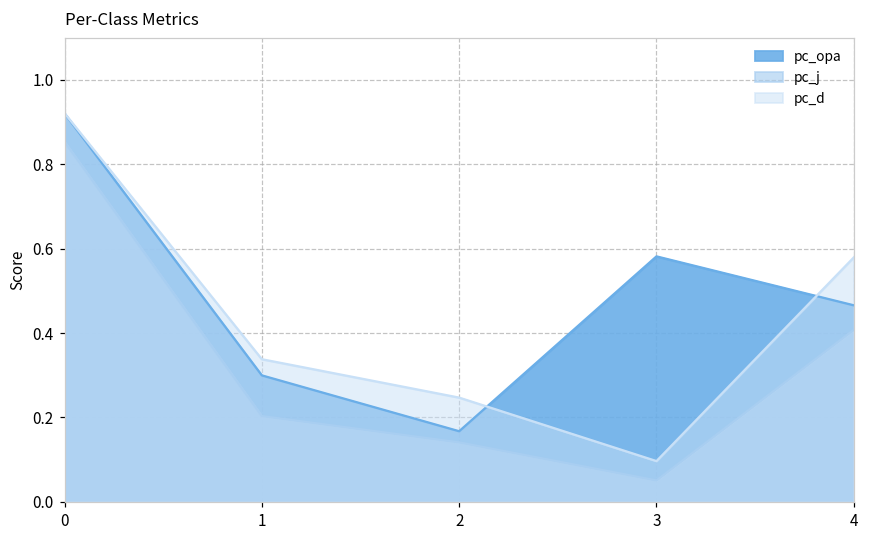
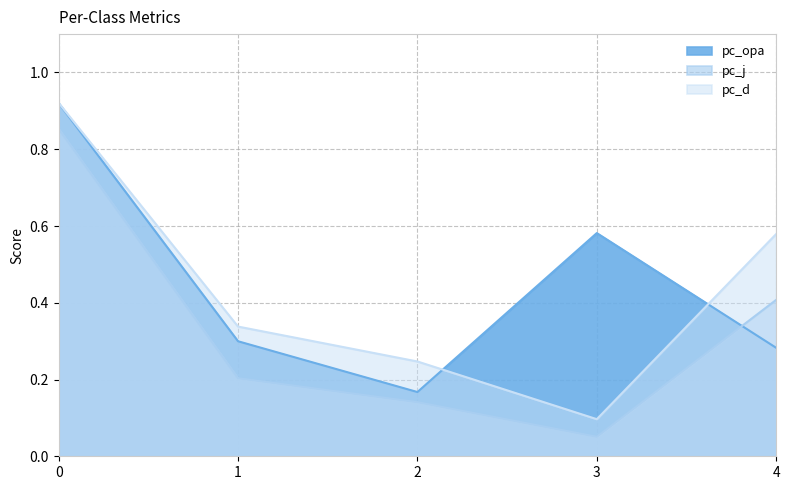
  {
    "pc_opa": {
      "1": 0.30,
      "2": 0.17,
      "3": 0.58,
-     "4": 0.47
+     "4": 0.28
    }
  }
